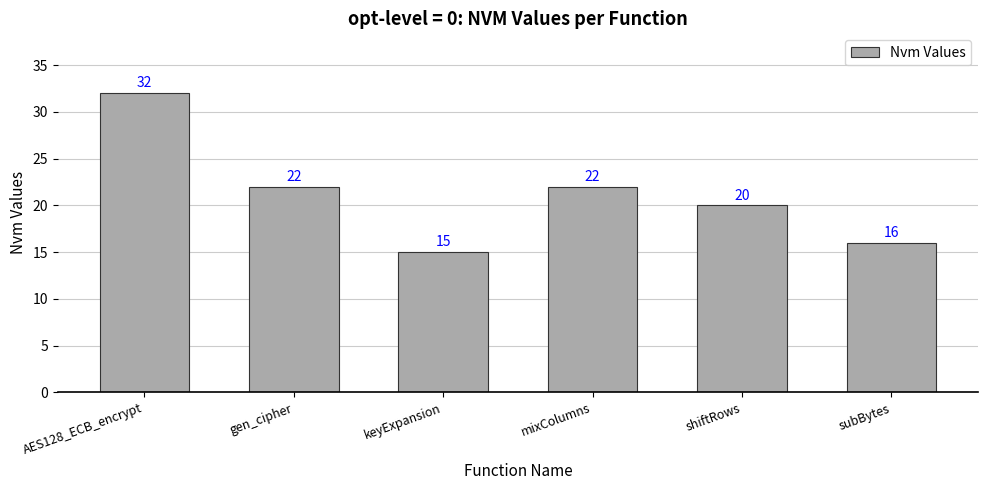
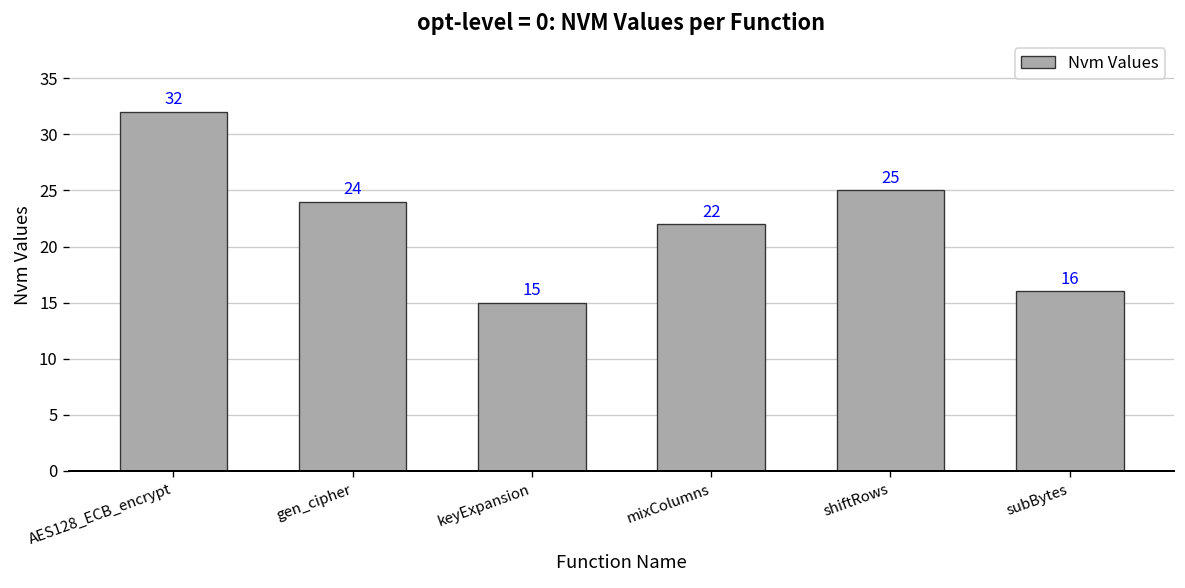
  {
    "AES128_ECB_encrypt": 32,
-   "gen_cipher": 22,
+   "gen_cipher": 24,
    "keyExpansion": 15,
    "mixColumns": 22,
-   "shiftRows": 20,
+   "shiftRows": 25,
    "subBytes": 16
  }
